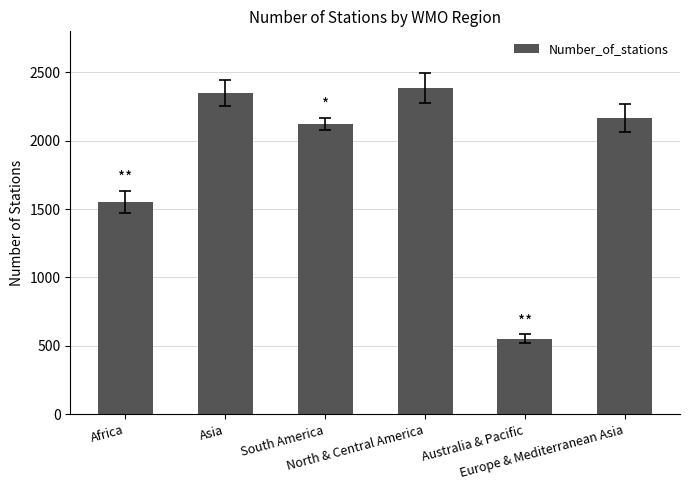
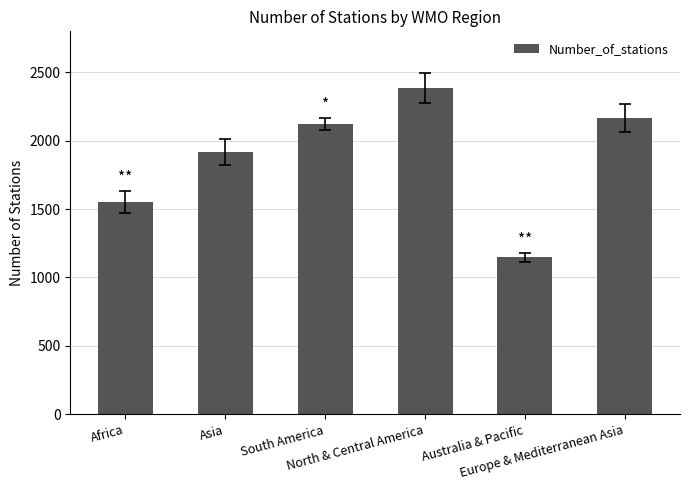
  {
    "Number_of_stations": {
      "Africa": 1550,
-     "Asia": 2350,
+     "Asia": 1920,
      "South America": 2120,
      "North & Central America": 2380,
-     "Australia & Pacific": 550,
+     "Australia & Pacific": 1150,
      "Europe & Mediterranean Asia": 2170
    }
  }
